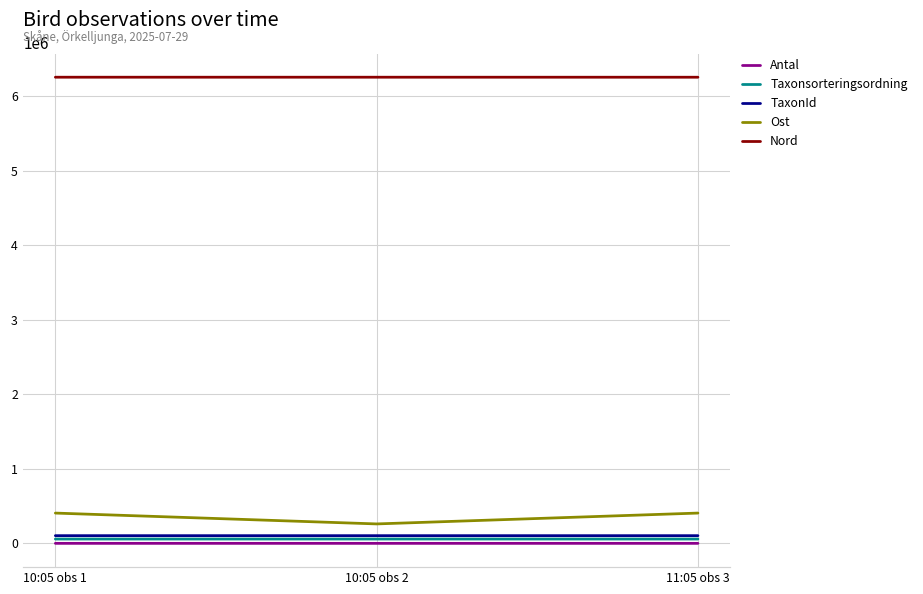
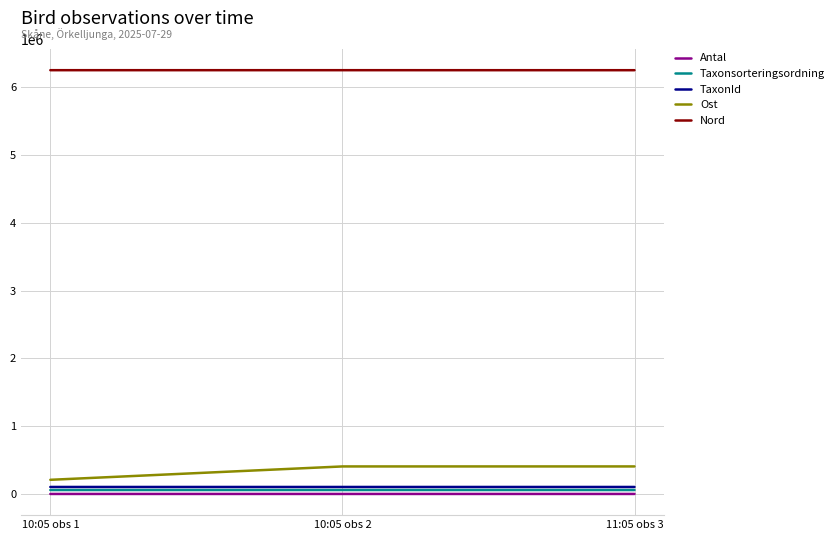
  {
    "Antal": {
      "10:05 obs 1": 0,
      "10:05 obs 2": 0,
      "11:05 obs 3": 0
    },
    "Taxonsorteringsordning": {
      "10:05 obs 1": 100000,
      "10:05 obs 2": 100000,
      "11:05 obs 3": 100000
    },
    "TaxonId": {
      "10:05 obs 1": 100000,
      "10:05 obs 2": 100000,
      "11:05 obs 3": 100000
    },
    "Ost": {
-     "10:05 obs 1": 400000,
-     "10:05 obs 2": 300000,
+     "10:05 obs 1": 200000,
+     "10:05 obs 2": 400000,
      "11:05 obs 3": 400000
    },
    "Nord": {
      "10:05 obs 1": 6300000,
      "10:05 obs 2": 6300000,
      "11:05 obs 3": 6300000
    }
  }
